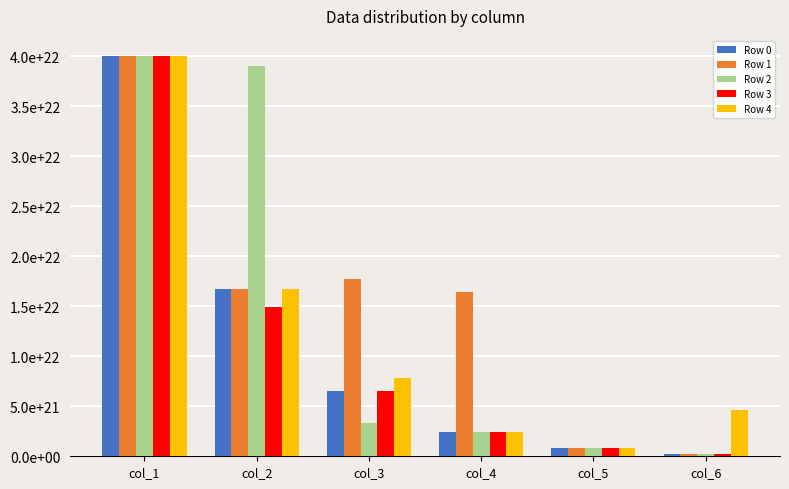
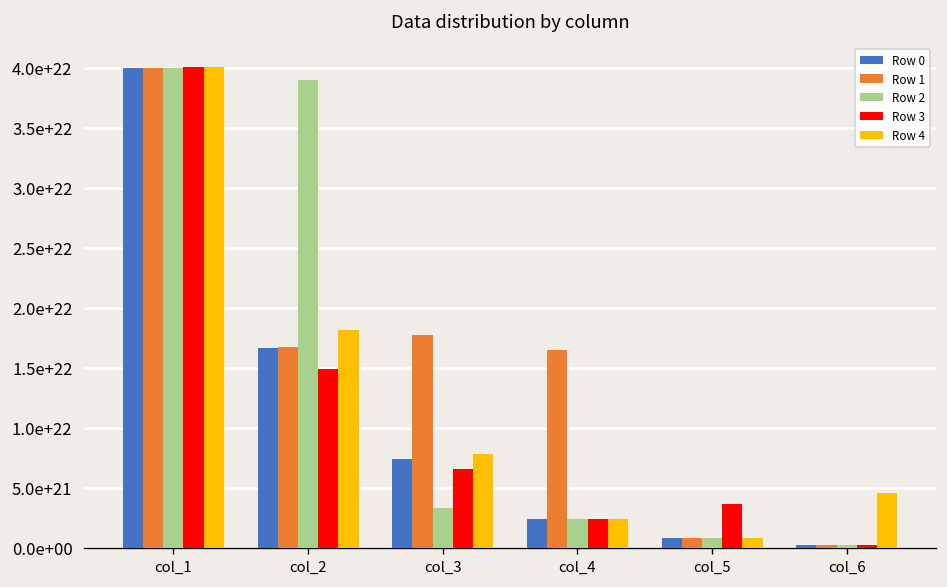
  {
    "Row 0": {
      "col_1": 40000000000000000000000,
      "col_2": 16700000000000000000000,
-     "col_3": 6600000000000000000000,
+     "col_3": 7400000000000000000000,
      "col_4": 2400000000000000000000,
      "col_5": 800000000000000000000,
      "col_6": 300000000000000000000
    },
    "Row 1": {
      "col_1": 40000000000000000000000,
      "col_2": 16700000000000000000000,
      "col_3": 17700000000000000000000,
      "col_4": 16400000000000000000000,
      "col_5": 800000000000000000000,
      "col_6": 300000000000000000000
    },
    "Row 2": {
      "col_1": 40000000000000000000000,
      "col_2": 39000000000000000000000,
      "col_3": 3300000000000000000000,
      "col_4": 2400000000000000000000,
      "col_5": 800000000000000000000,
      "col_6": 300000000000000000000
    },
    "Row 3": {
      "col_1": 40000000000000000000000,
      "col_2": 14900000000000000000000,
      "col_3": 6600000000000000000000,
      "col_4": 2400000000000000000000,
-     "col_5": 800000000000000000000,
+     "col_5": 3600000000000000000000,
      "col_6": 300000000000000000000
    },
    "Row 4": {
      "col_1": 40000000000000000000000,
-     "col_2": 16700000000000000000000,
+     "col_2": 18100000000000000000000,
      "col_3": 7800000000000000000000,
      "col_4": 2400000000000000000000,
      "col_5": 800000000000000000000,
      "col_6": 4600000000000000000000
    }
  }
